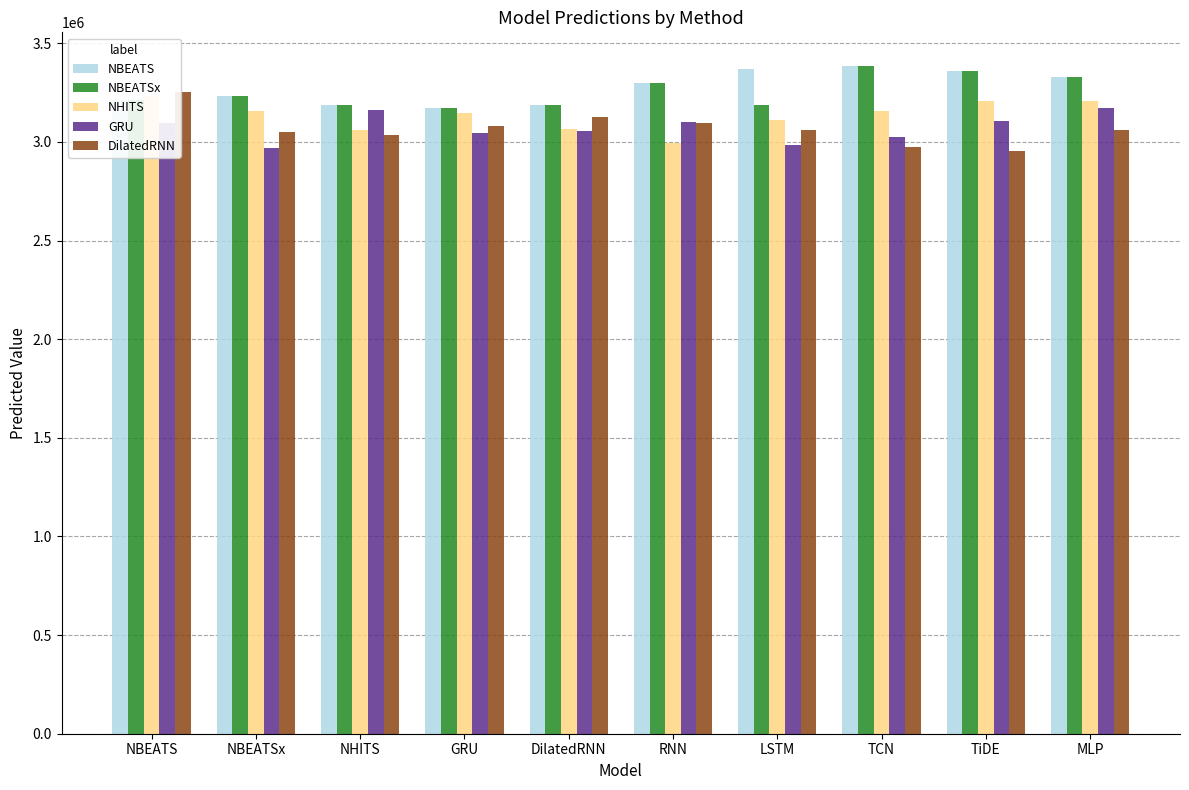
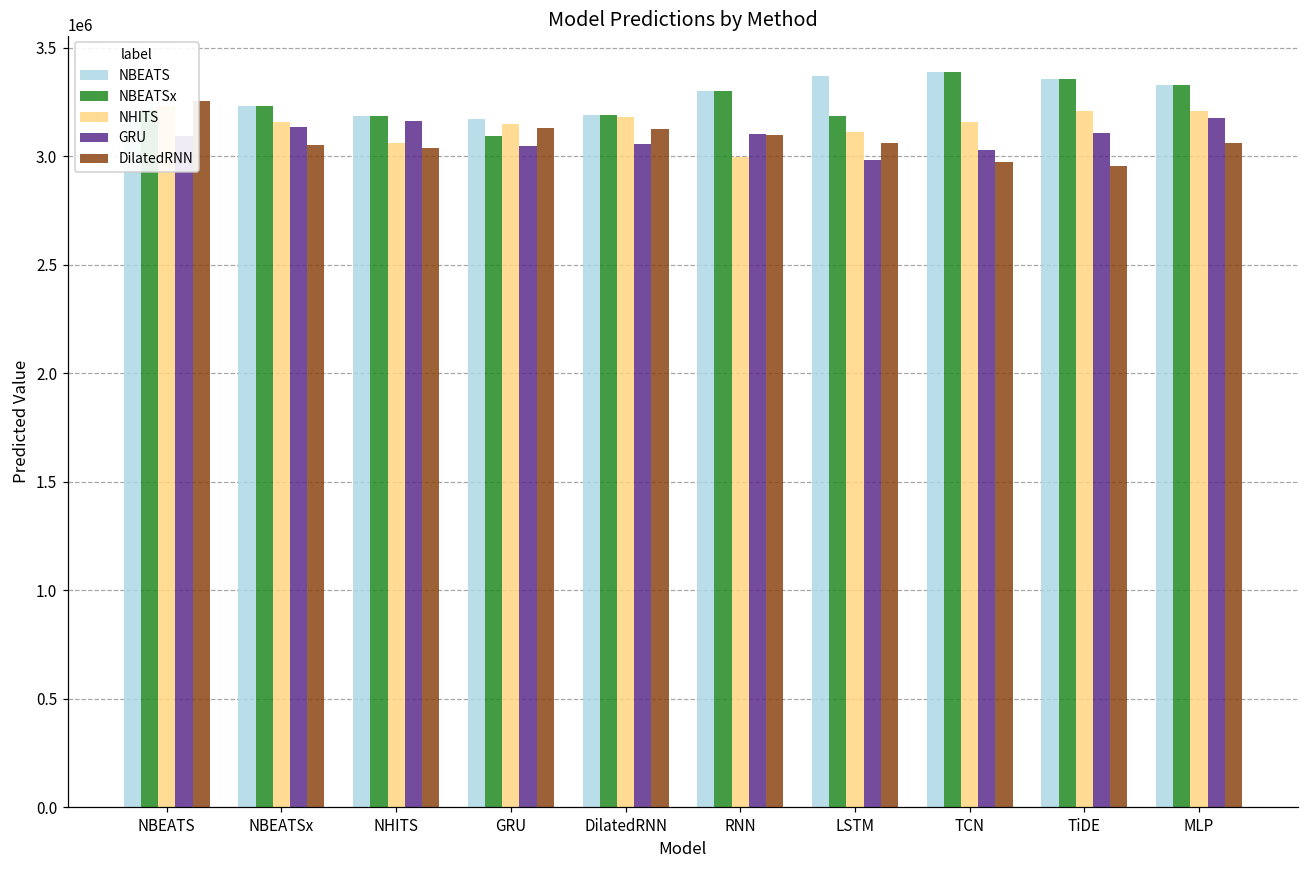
  {
    "NBEATS": {
      "NBEATSx": 3230000,
      "NHITS": 3190000,
      "GRU": 3170000,
      "DilatedRNN": 3190000,
      "RNN": 3300000,
      "LSTM": 3370000,
      "TCN": 3390000,
      "TiDE": 3360000,
      "MLP": 3330000
    },
    "NBEATSx": {
      "NBEATSx": 3230000,
      "NHITS": 3190000,
-     "GRU": 3170000,
+     "GRU": 3090000,
      "DilatedRNN": 3190000,
      "RNN": 3300000,
      "LSTM": 3180000,
      "TCN": 3390000,
      "TiDE": 3360000,
      "MLP": 3330000
    },
    "NHITS": {
      "NBEATSx": 3160000,
      "NHITS": 3060000,
      "GRU": 3150000,
-     "DilatedRNN": 3060000,
+     "DilatedRNN": 3180000,
      "RNN": 2990000,
      "LSTM": 3110000,
      "TCN": 3160000,
      "TiDE": 3210000,
      "MLP": 3210000
    },
    "GRU": {
-     "NBEATSx": 2970000,
+     "NBEATSx": 3130000,
      "NHITS": 3160000,
      "GRU": 3050000,
      "DilatedRNN": 3060000,
      "RNN": 3100000,
      "LSTM": 2980000,
      "TCN": 3030000,
      "TiDE": 3110000,
      "MLP": 3170000
    },
    "DilatedRNN": {
      "NBEATS": 3260000,
      "NBEATSx": 3050000,
      "NHITS": 3040000,
-     "GRU": 3080000,
+     "GRU": 3130000,
      "DilatedRNN": 3130000,
      "RNN": 3100000,
      "LSTM": 3060000,
      "TCN": 2970000,
      "TiDE": 2960000,
      "MLP": 3060000
    }
  }
